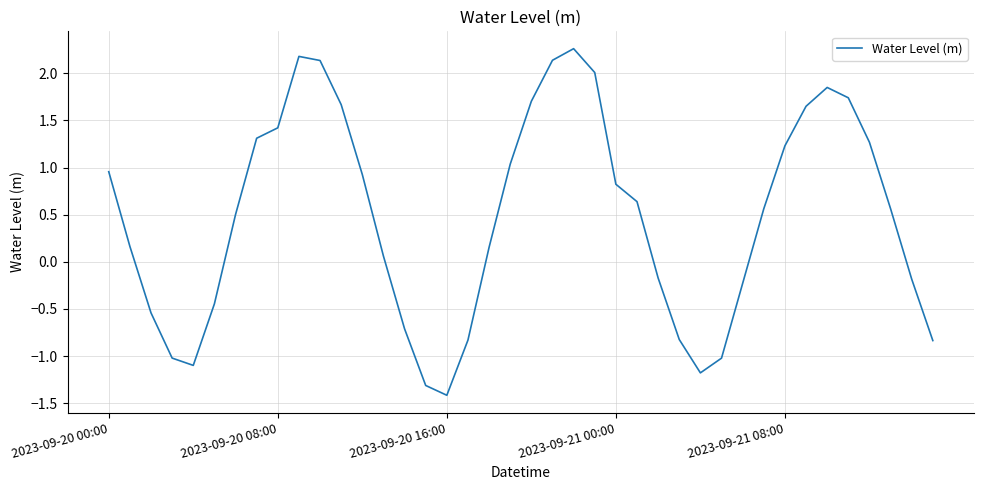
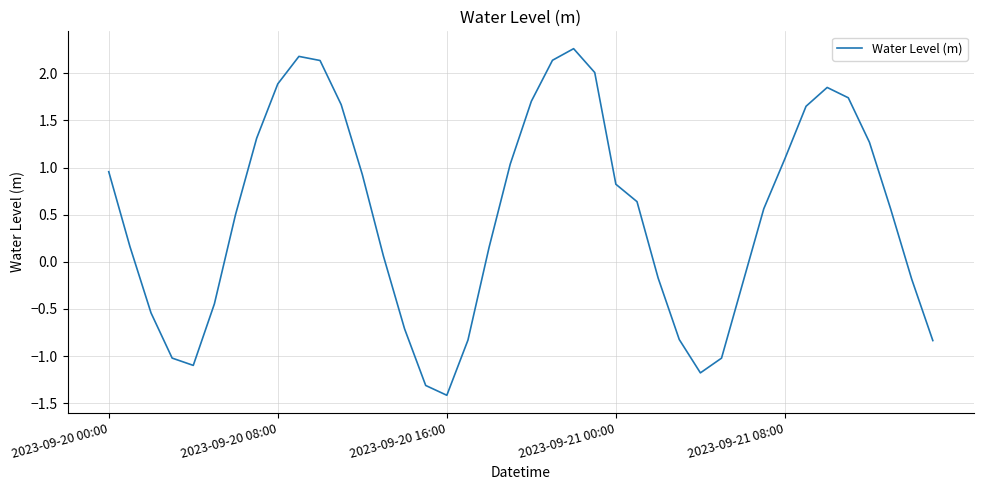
  {
    "2023-09-20 00:00": 1.0,
-   "2023-09-20 08:00": 1.4,
+   "2023-09-20 08:00": 1.9,
    "2023-09-20 16:00": -1.4,
    "2023-09-21 00:00": 0.8,
-   "2023-09-21 08:00": 1.2
+   "2023-09-21 08:00": 1.1
  }
